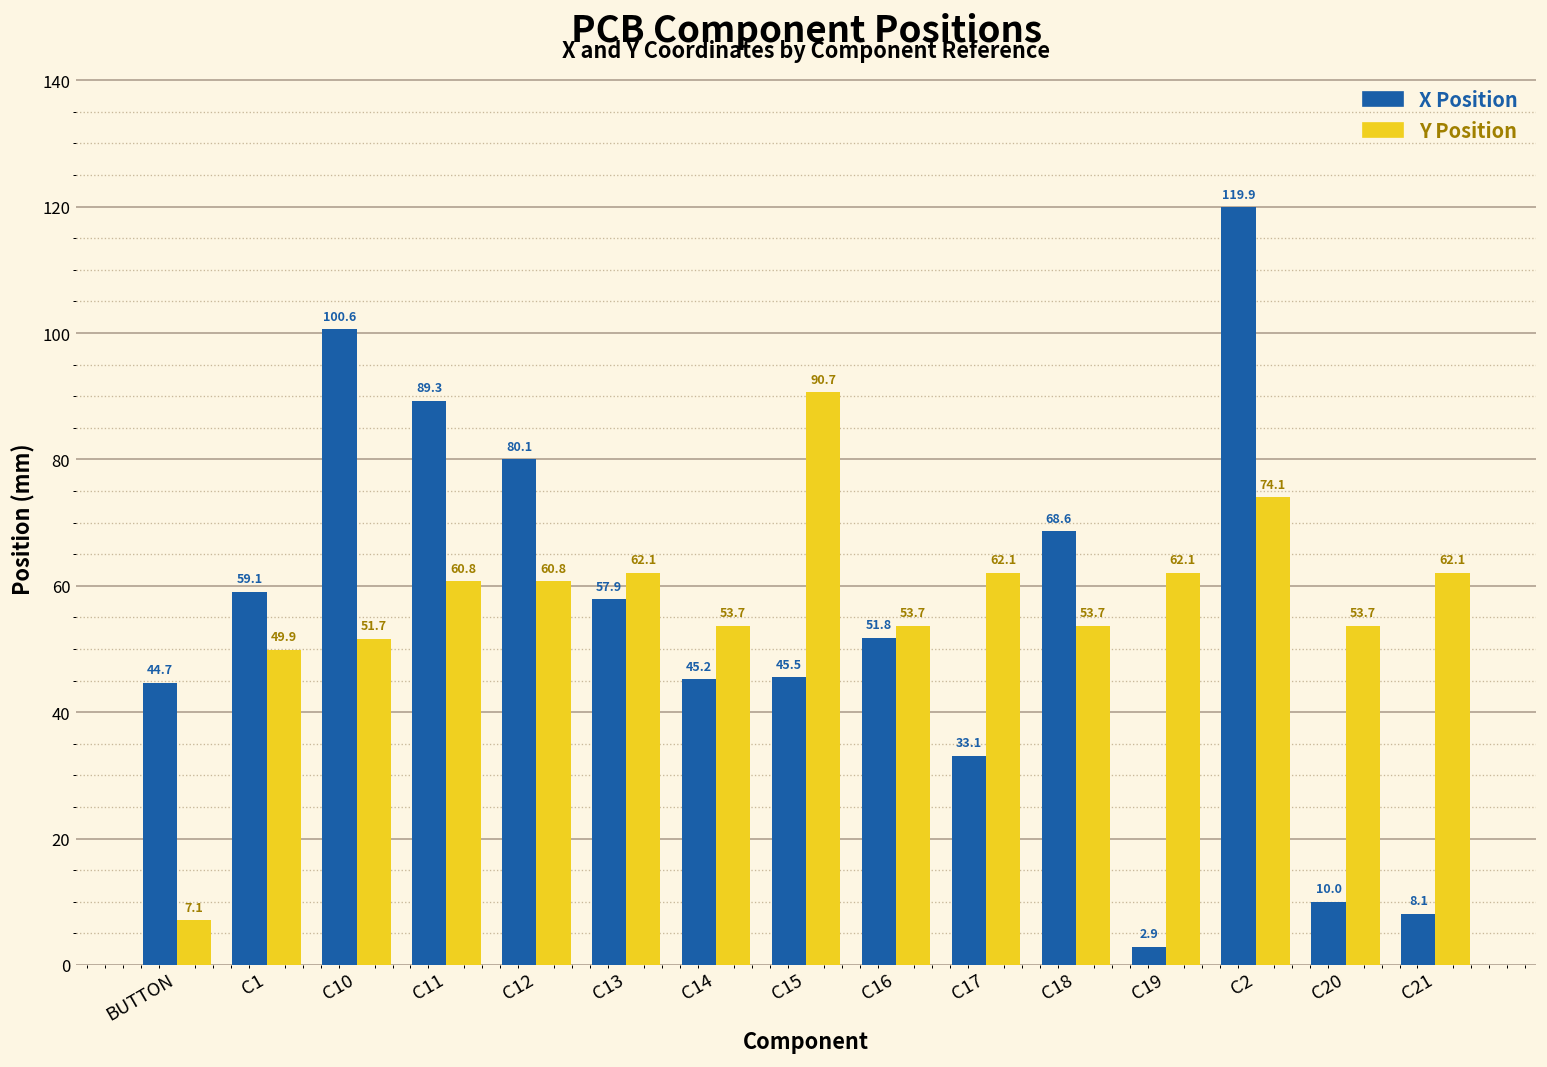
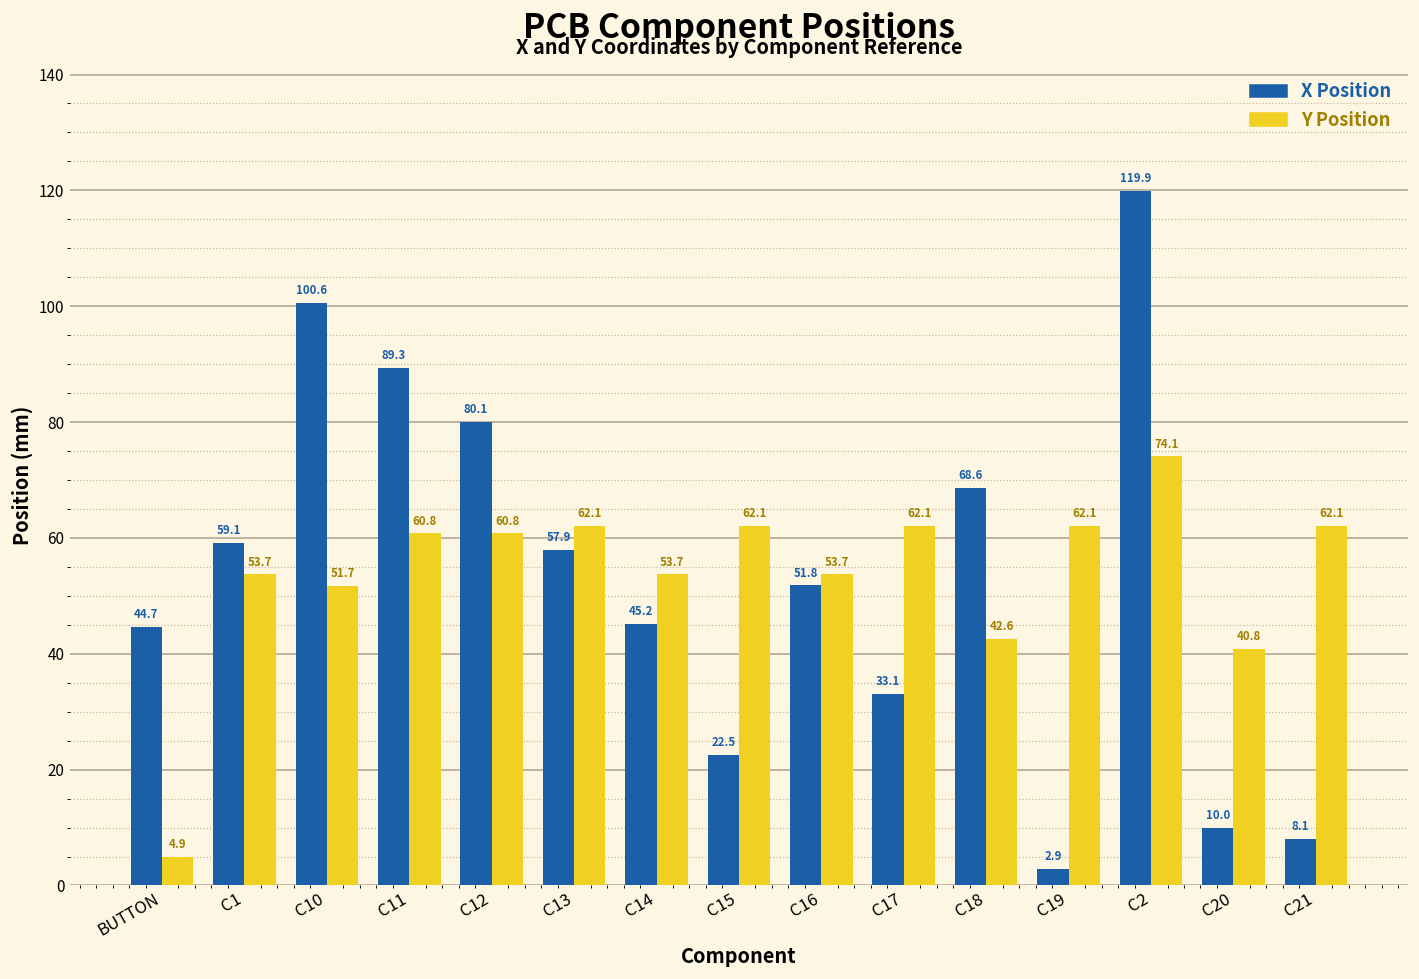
  {
    "X Position": {
      "BUTTON": 44.7,
      "C1": 59.1,
      "C10": 100.6,
      "C11": 89.3,
      "C12": 80.1,
      "C13": 57.9,
      "C14": 45.2,
-     "C15": 45.5,
+     "C15": 22.5,
      "C16": 51.8,
      "C17": 33.1,
      "C18": 68.6,
      "C19": 2.9,
      "C2": 119.9,
      "C20": 10.0,
      "C21": 8.1
    },
    "Y Position": {
-     "BUTTON": 7.1,
-     "C1": 49.9,
+     "BUTTON": 4.9,
+     "C1": 53.7,
      "C10": 51.7,
      "C11": 60.8,
      "C12": 60.8,
      "C13": 62.1,
      "C14": 53.7,
-     "C15": 90.7,
+     "C15": 62.1,
      "C16": 53.7,
      "C17": 62.1,
-     "C18": 53.7,
+     "C18": 42.6,
      "C19": 62.1,
      "C2": 74.1,
-     "C20": 53.7,
+     "C20": 40.8,
      "C21": 62.1
    }
  }
